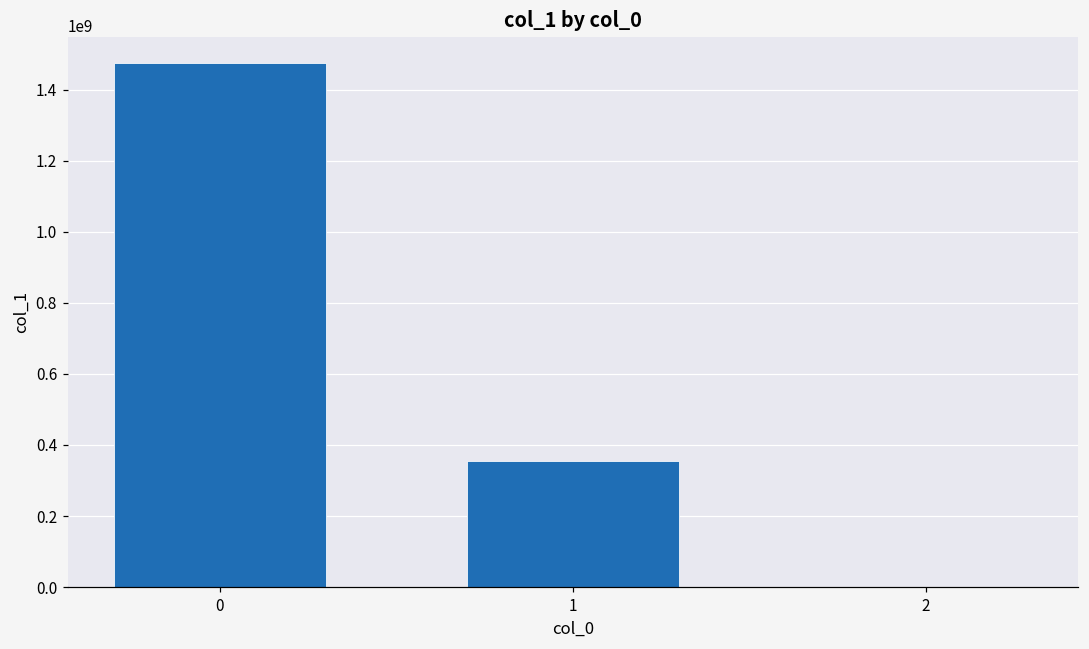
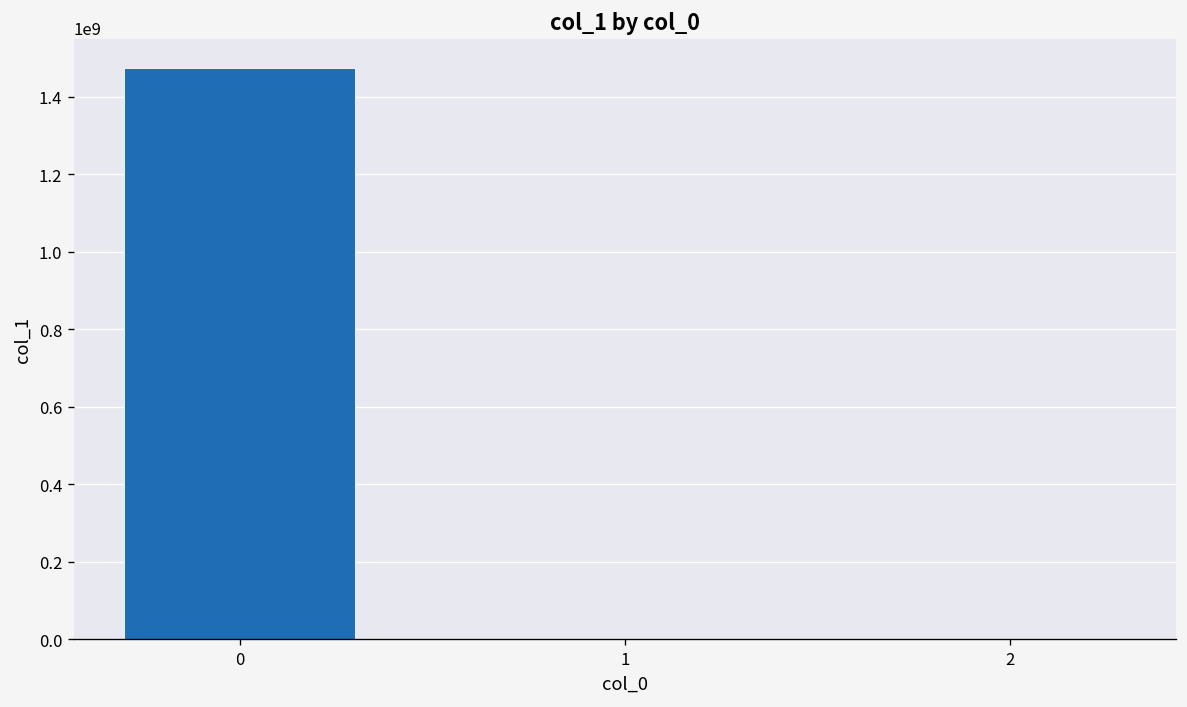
  {
    "0": 1480000000,
-   "1": 360000000
+   "1": 0
  }
